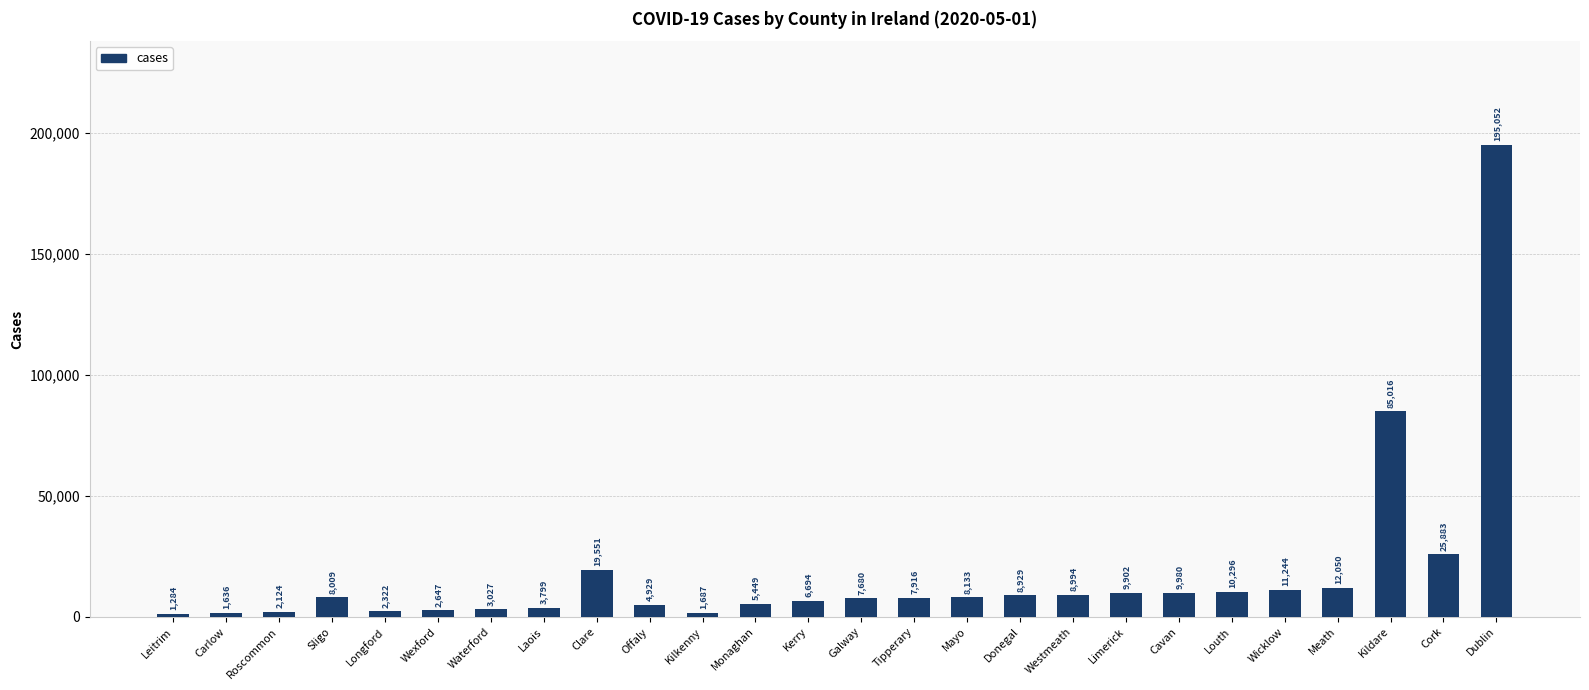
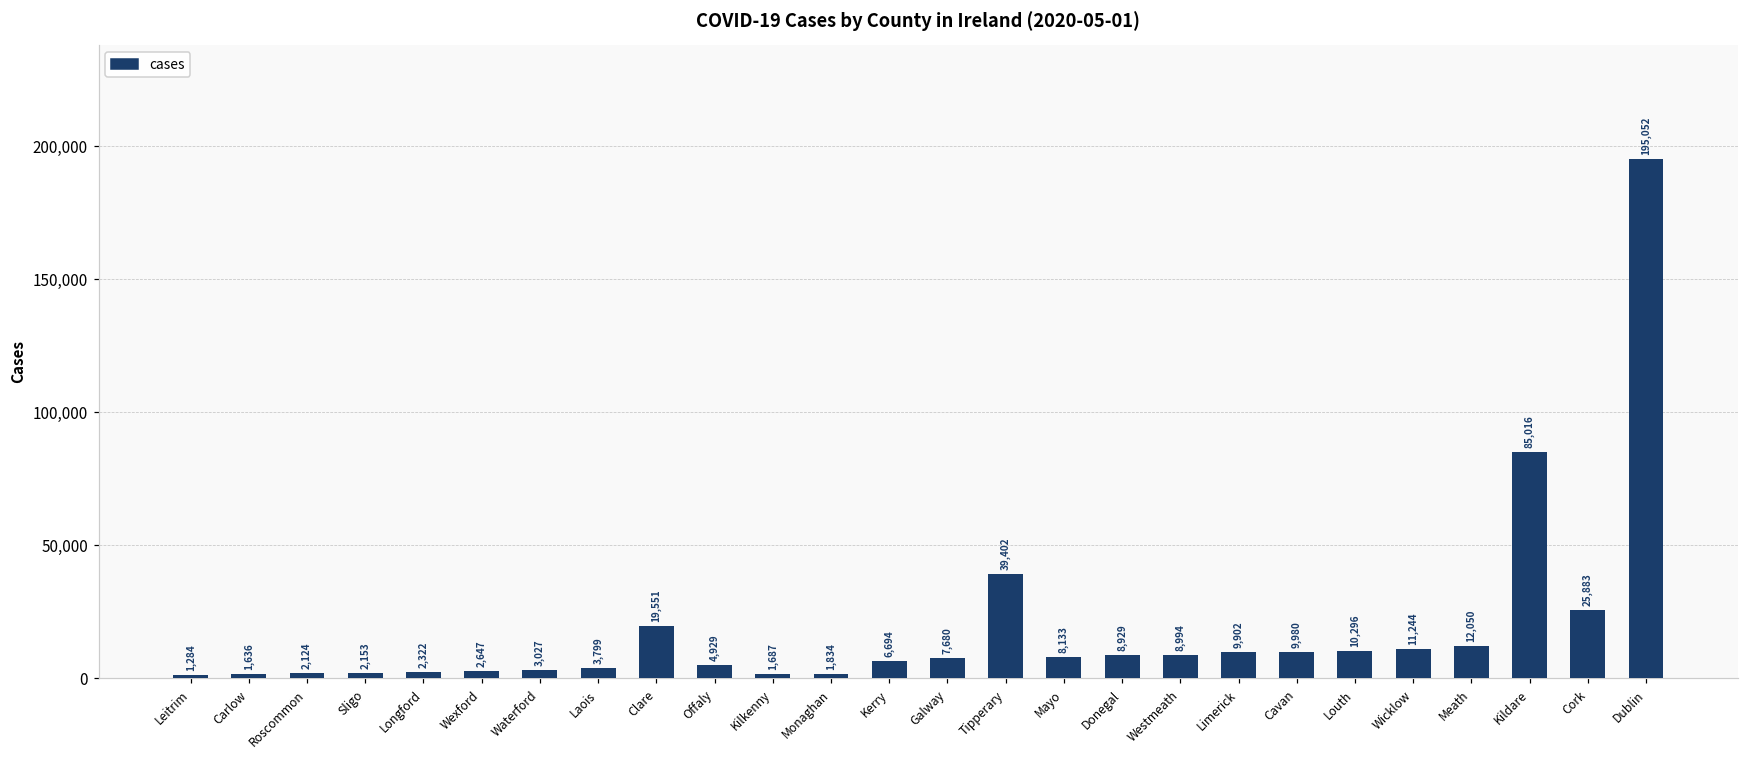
  {
    "Leitrim": "1,284",
    "Carlow": "1,636",
    "Roscommon": "2,124",
-   "Sligo": "8,009",
+   "Sligo": "2,153",
    "Longford": "2,322",
    "Wexford": "2,647",
    "Waterford": "3,027",
    "Laois": "3,799",
    "Clare": "19,551",
    "Offaly": "4,929",
    "Kilkenny": "1,687",
-   "Monaghan": "5,449",
+   "Monaghan": "1,834",
    "Kerry": "6,694",
    "Galway": "7,680",
-   "Tipperary": "7,916",
+   "Tipperary": "39,402",
    "Mayo": "8,133",
    "Donegal": "8,929",
    "Westmeath": "8,994",
    "Limerick": "9,902",
    "Cavan": "9,980",
    "Louth": "10,296",
    "Wicklow": "11,244",
    "Meath": "12,050",
    "Kildare": "85,016",
    "Cork": "25,883",
    "Dublin": "195,052"
  }
